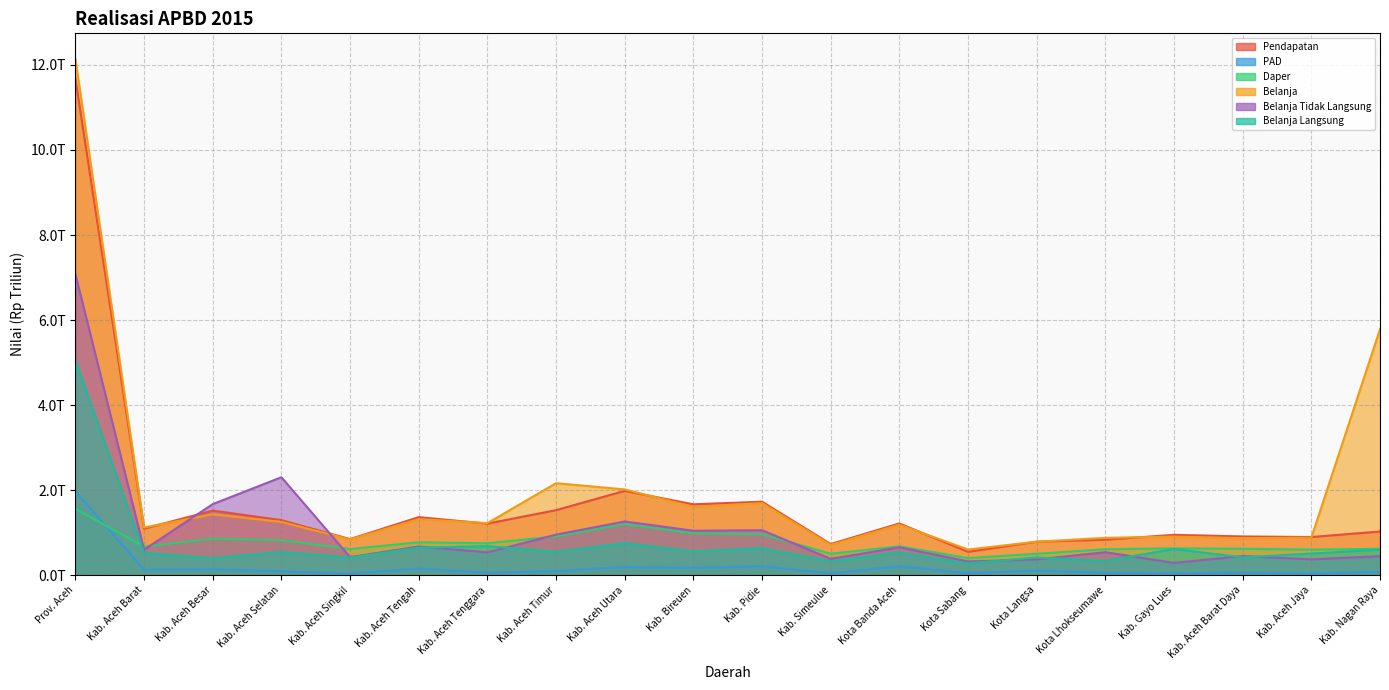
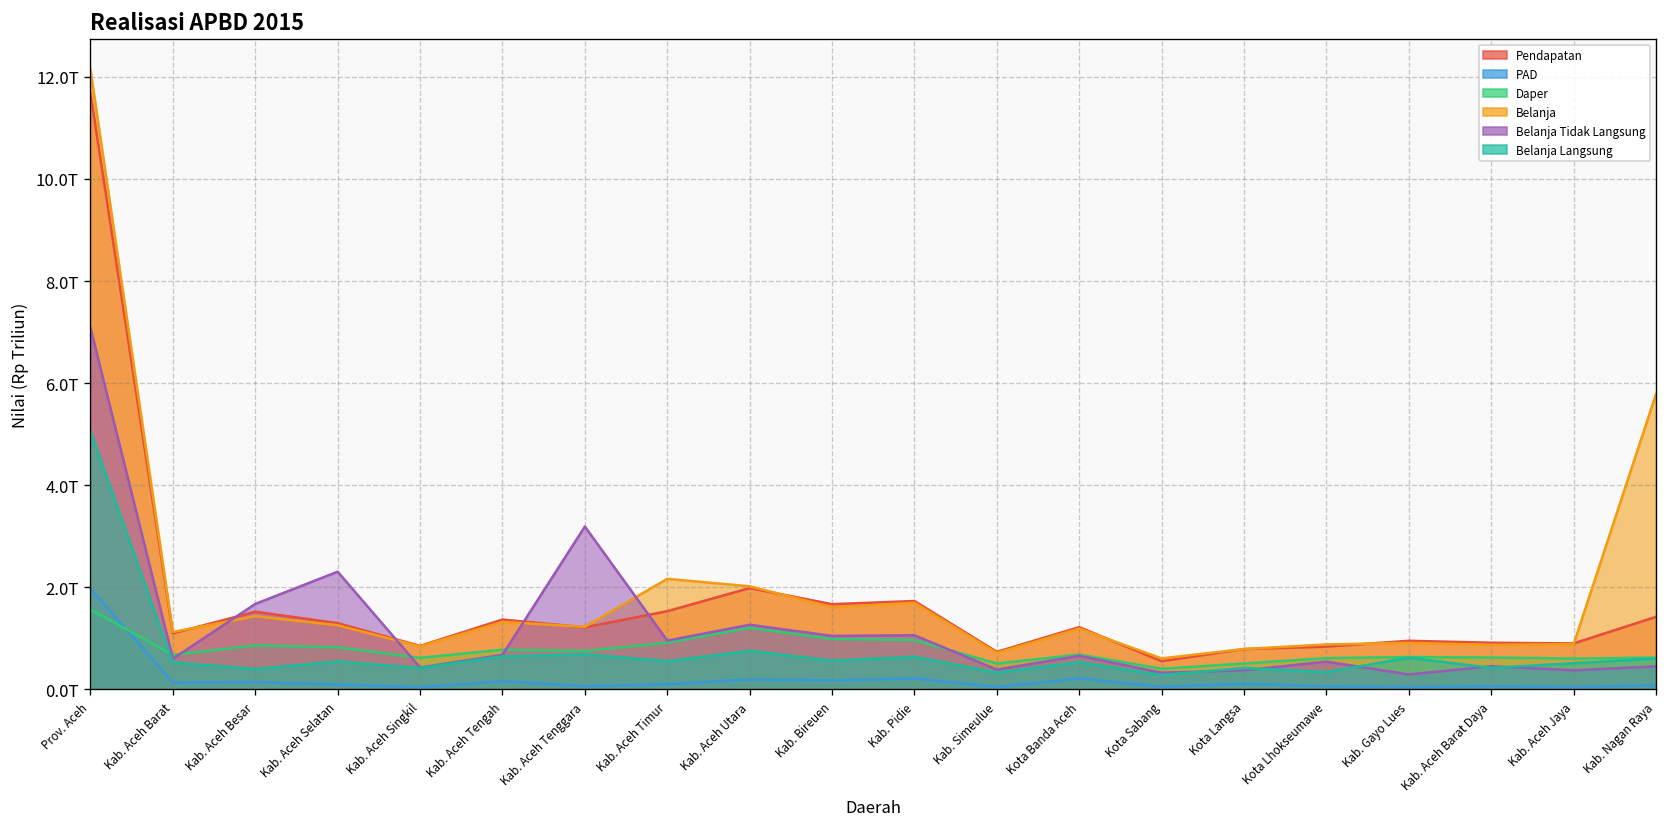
  {
    "Pendapatan": {
      "Prov. Aceh": "11.7T",
      "Kab. Aceh Besar": "1.5T",
      "Kab. Aceh Timur": "1.5T",
      "Kab. Bireuen": "1.7T",
-     "Kab. Nagan Raya": "1.0T"
+     "Kab. Nagan Raya": "1.4T"
    },
    "PAD": {
      "Prov. Aceh": "2.0T",
      "Kab. Aceh Barat": "0.1T",
      "Kab. Aceh Besar": "0.1T",
      "Kab. Aceh Selatan": "0.1T",
      "Kab. Aceh Singkil": "0.0T",
      "Kab. Aceh Tengah": "0.2T",
      "Kab. Aceh Tenggara": "0.1T",
      "Kab. Aceh Timur": "0.1T",
      "Kab. Aceh Utara": "0.2T",
      "Kab. Bireuen": "0.2T",
      "Kab. Pidie": "0.2T",
      "Kab. Simeulue": "0.0T",
      "Kota Banda Aceh": "0.2T",
      "Kota Sabang": "0.0T",
      "Kota Langsa": "0.1T",
      "Kota Lhokseumawe": "0.1T",
      "Kab. Gayo Lues": "0.0T",
      "Kab. Aceh Barat Daya": "0.1T",
      "Kab. Aceh Jaya": "0.0T",
      "Kab. Nagan Raya": "0.1T"
    },
    "Belanja": {
      "Prov. Aceh": "12.1T",
      "Kab. Aceh Besar": "1.4T",
      "Kab. Aceh Timur": "2.2T",
      "Kab. Bireuen": "1.6T",
      "Kab. Nagan Raya": "5.8T"
    },
    "Belanja Tidak Langsung": {
      "Prov. Aceh": "7.1T",
      "Kab. Aceh Barat": "0.6T",
      "Kab. Aceh Besar": "1.7T",
      "Kab. Aceh Selatan": "2.3T",
-     "Kab. Aceh Tenggara": "0.5T",
+     "Kab. Aceh Tenggara": "3.2T",
      "Kab. Bireuen": "1.0T",
      "Kab. Pidie": "1.1T",
      "Kota Lhokseumawe": "0.5T",
      "Kab. Gayo Lues": "0.3T",
      "Kab. Aceh Jaya": "0.4T",
      "Kab. Nagan Raya": "0.4T"
    }
  }
